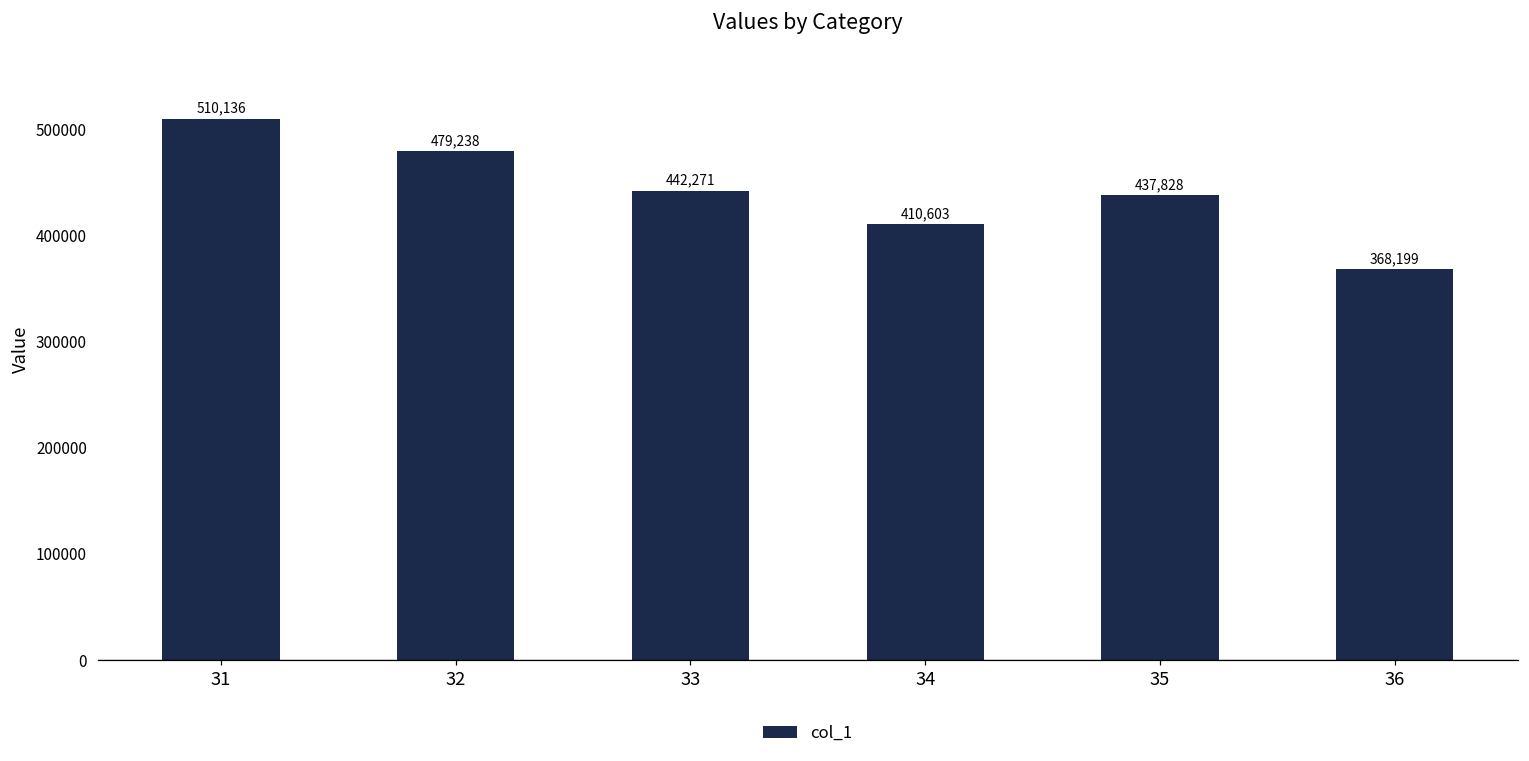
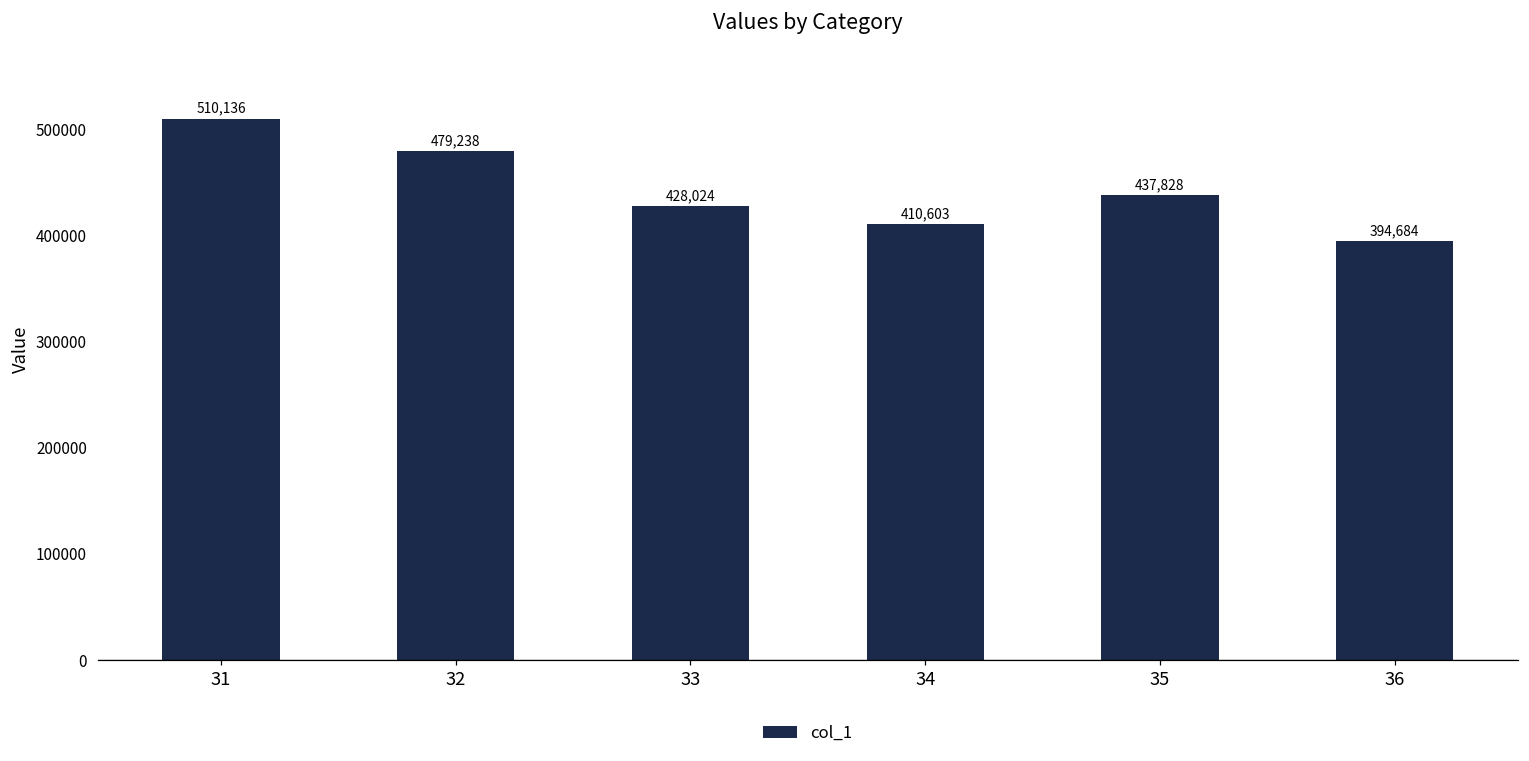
  {
    "31": "510,136",
    "32": "479,238",
-   "33": "442,271",
+   "33": "428,024",
    "34": "410,603",
    "35": "437,828",
-   "36": "368,199"
+   "36": "394,684"
  }
